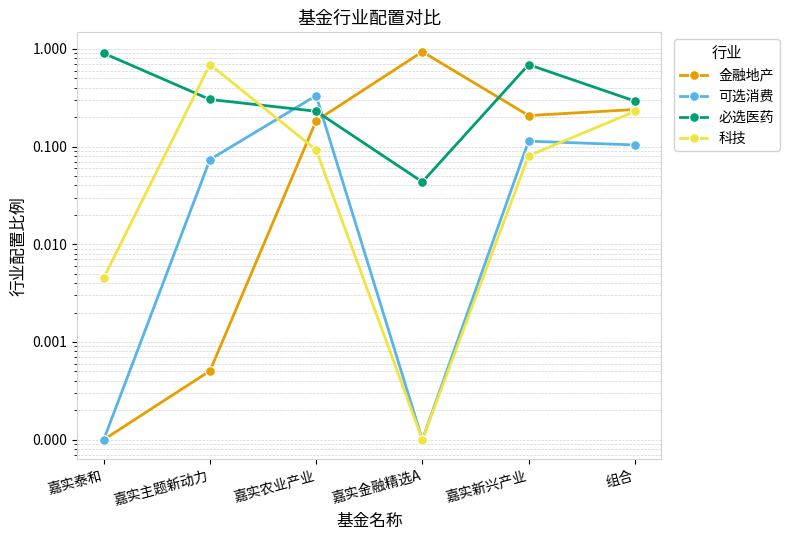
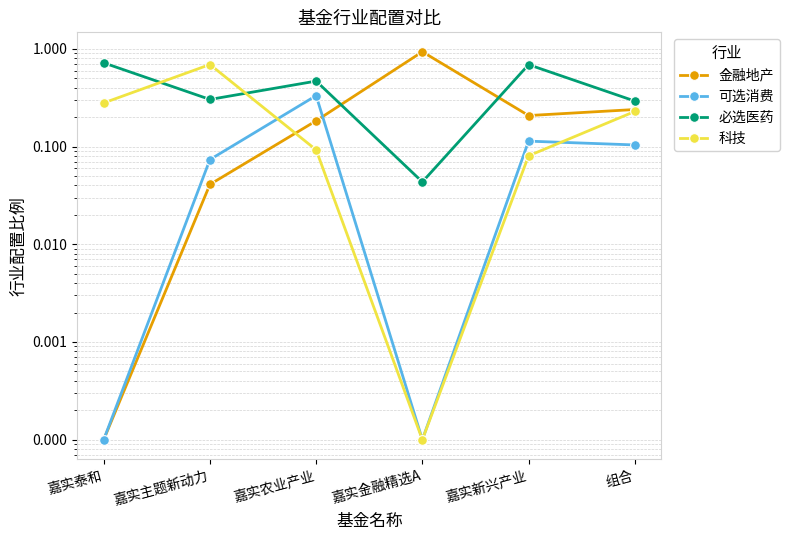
  {
    "金融地产": {
-     "嘉实主题新动力": 0.0005,
+     "嘉实主题新动力": 0.041,
      "嘉实农业产业": 0.18,
      "嘉实金融精选A": 0.9,
      "嘉实新兴产业": 0.21
    },
    "可选消费": {
      "嘉实主题新动力": 0.07,
      "嘉实农业产业": 0.33,
      "嘉实新兴产业": 0.11,
      "组合": 0.10
    },
    "必选医药": {
-     "嘉实泰和": 0.9,
+     "嘉实泰和": 0.7,
      "嘉实主题新动力": 0.30,
-     "嘉实农业产业": 0.23,
+     "嘉实农业产业": 0.5,
      "嘉实金融精选A": 0.04,
      "嘉实新兴产业": 0.7,
      "组合": 0.29
    },
    "科技": {
-     "嘉实泰和": 0.005,
+     "嘉实泰和": 0.28,
      "嘉实主题新动力": 0.7,
      "嘉实农业产业": 0.09,
      "嘉实新兴产业": 0.08
    }
  }
